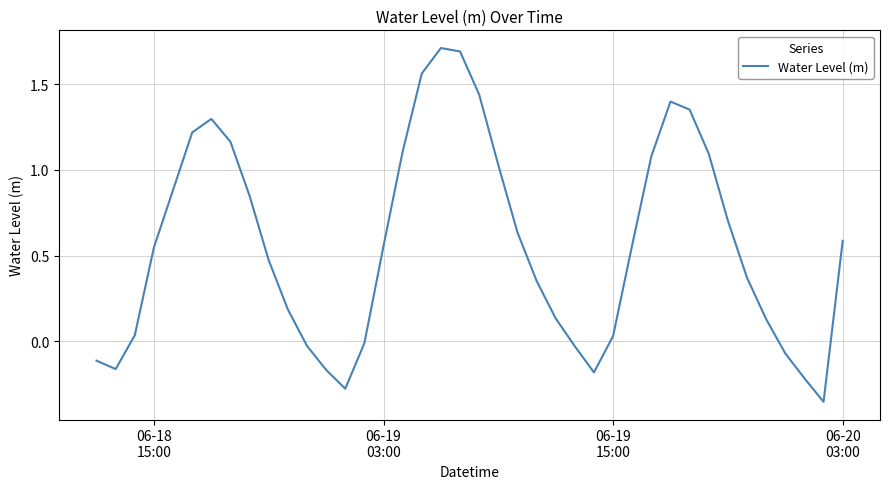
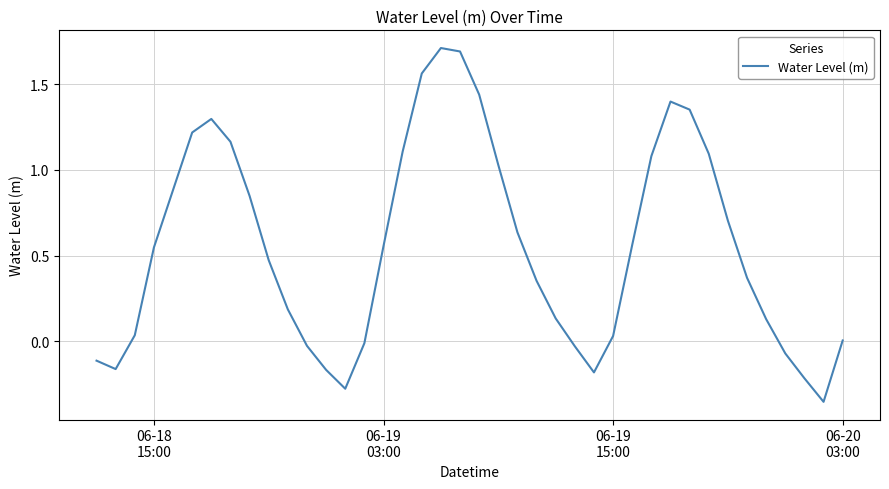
  {
    "06-18 15:00": 0.55,
    "06-19 03:00": 0.56,
    "06-19 15:00": 0.03,
-   "06-20 03:00": 0.59
+   "06-20 03:00": 0.01
  }
